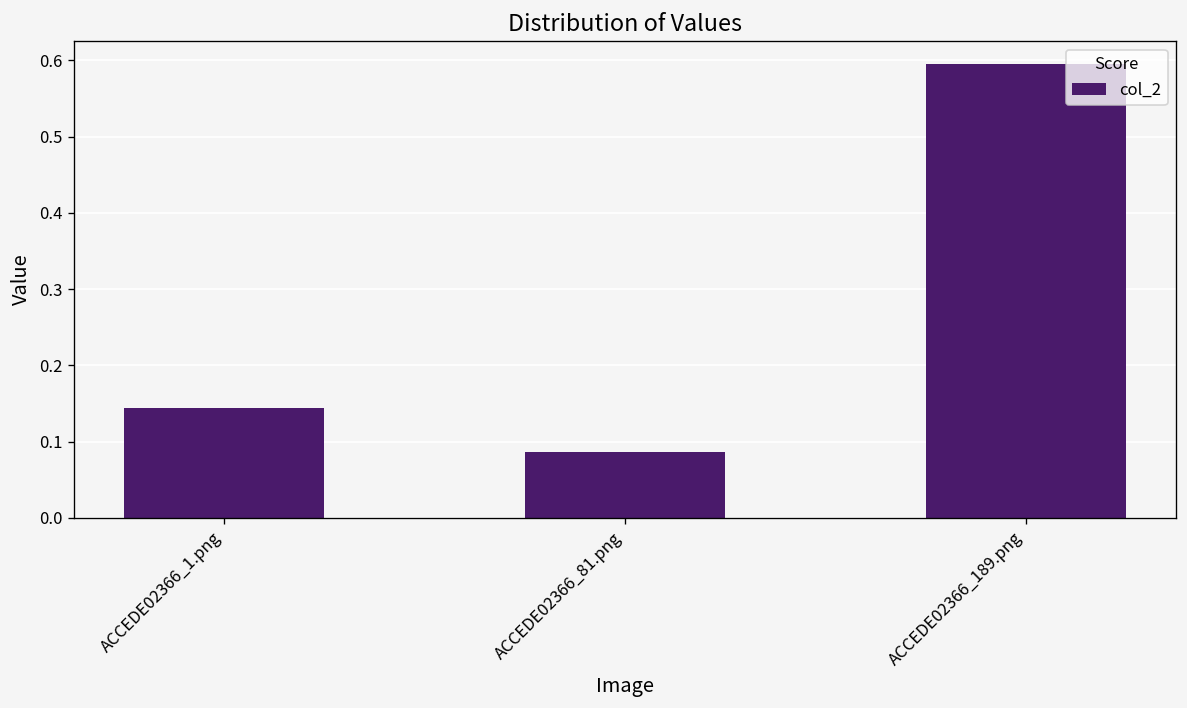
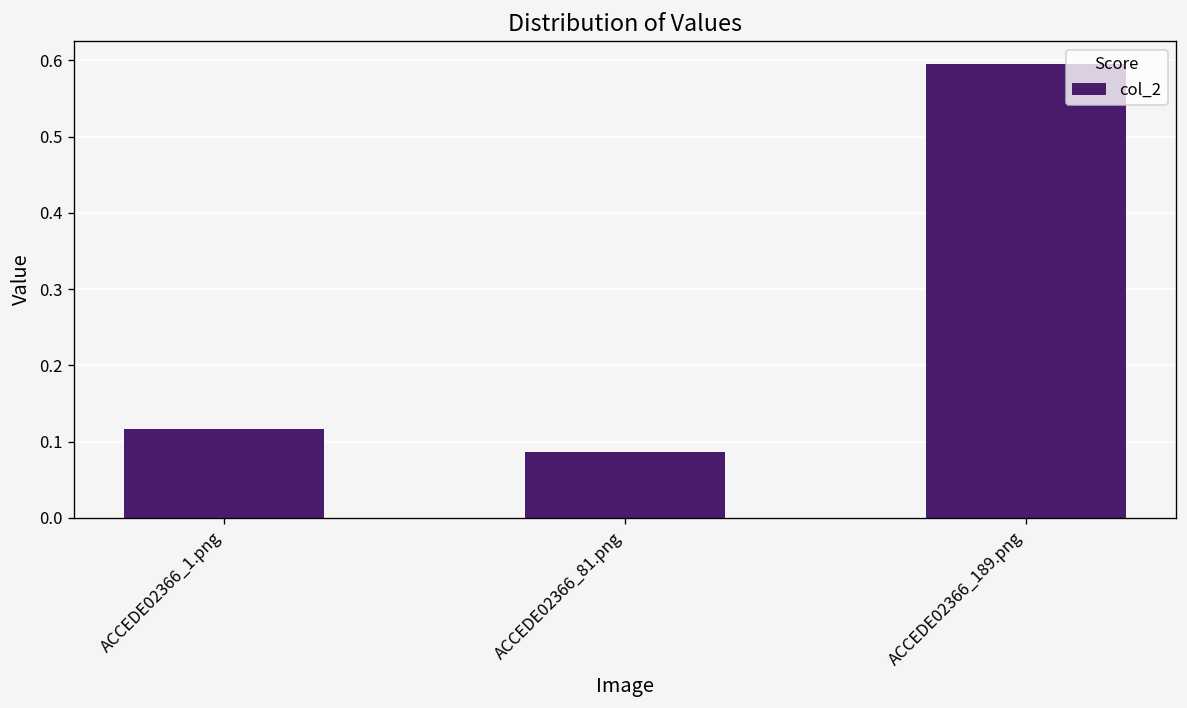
  {
-   "ACCEDE02366_1.png": 0.14,
+   "ACCEDE02366_1.png": 0.12,
    "ACCEDE02366_81.png": 0.09,
    "ACCEDE02366_189.png": 0.60
  }
